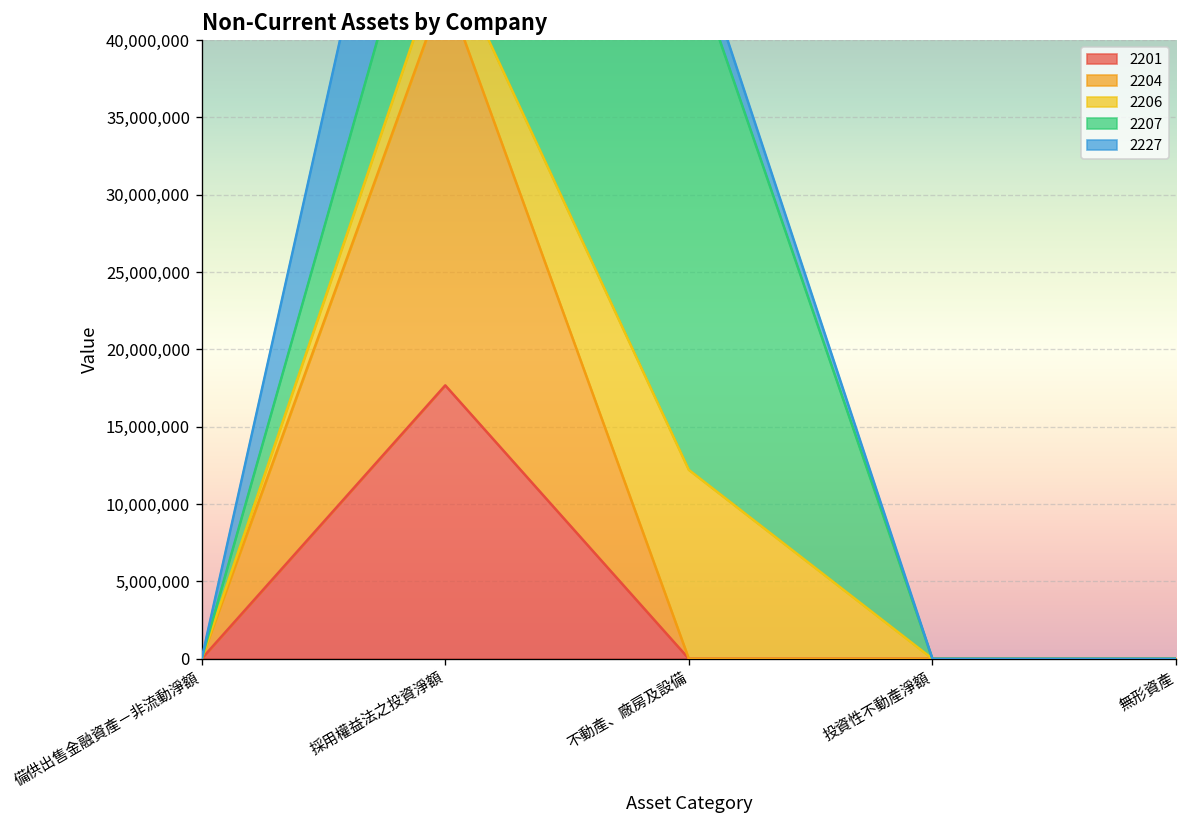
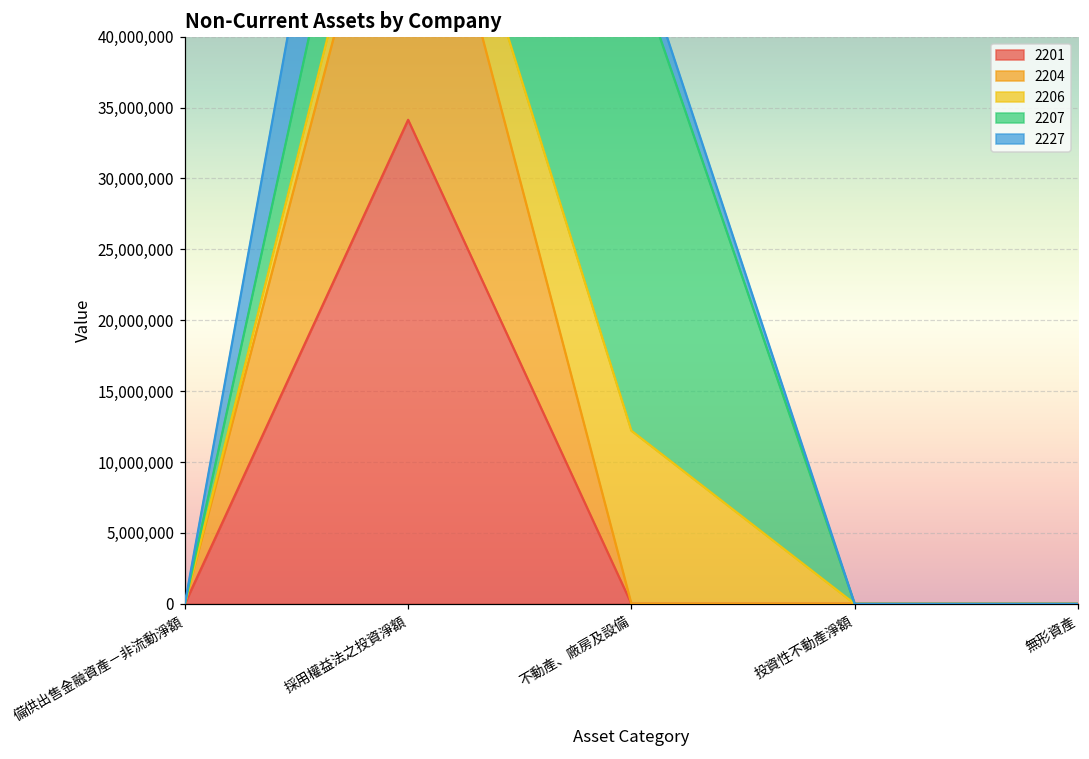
  {
    "2201": {
-     "採用權益法之投資淨額": "17,700,000"
+     "採用權益法之投資淨額": "34,100,000"
    }
  }
